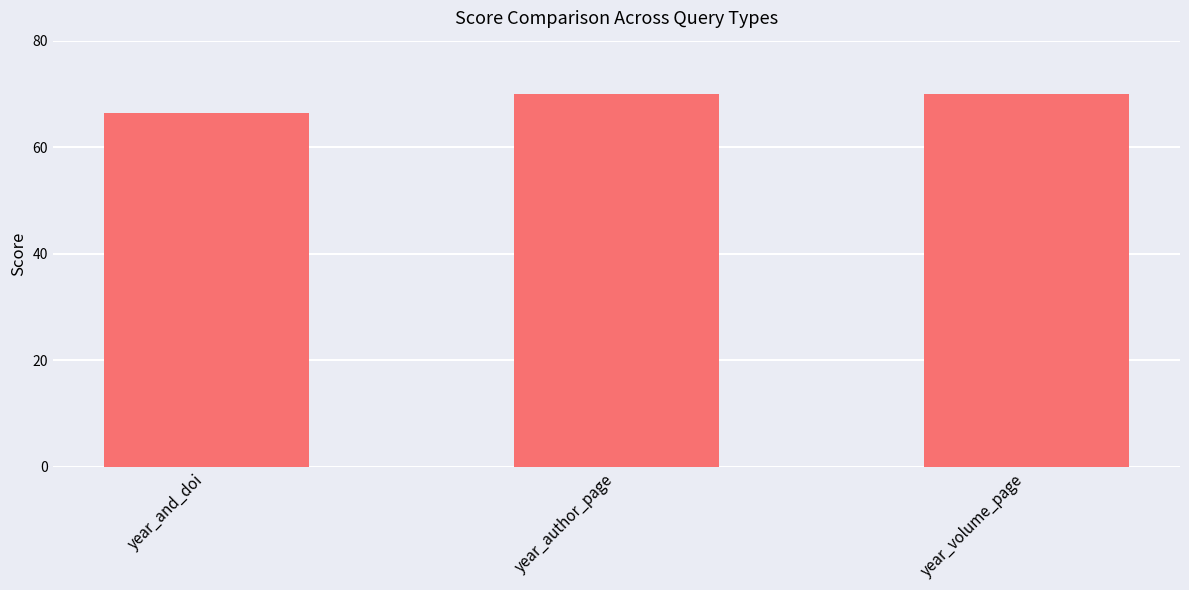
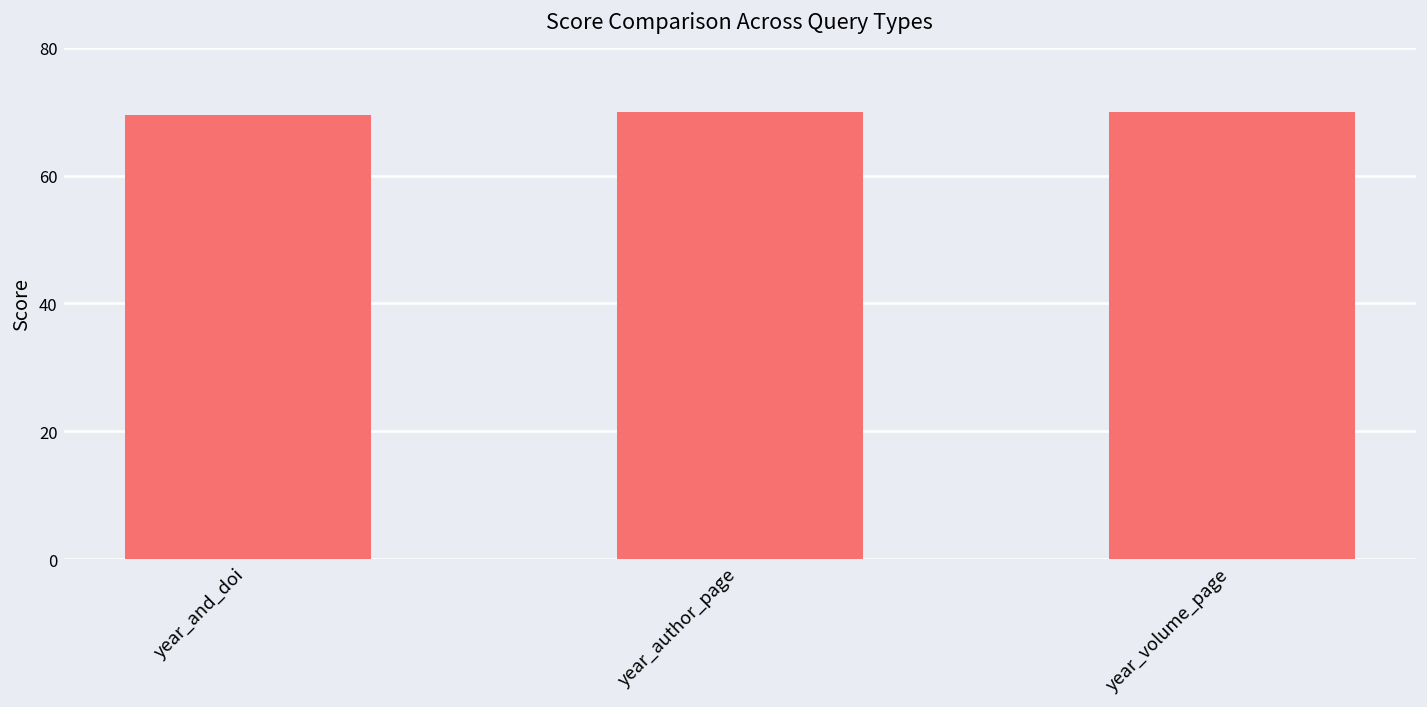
  {
-   "year_and_doi": 66,
+   "year_and_doi": 70,
    "year_author_page": 70,
    "year_volume_page": 70
  }
